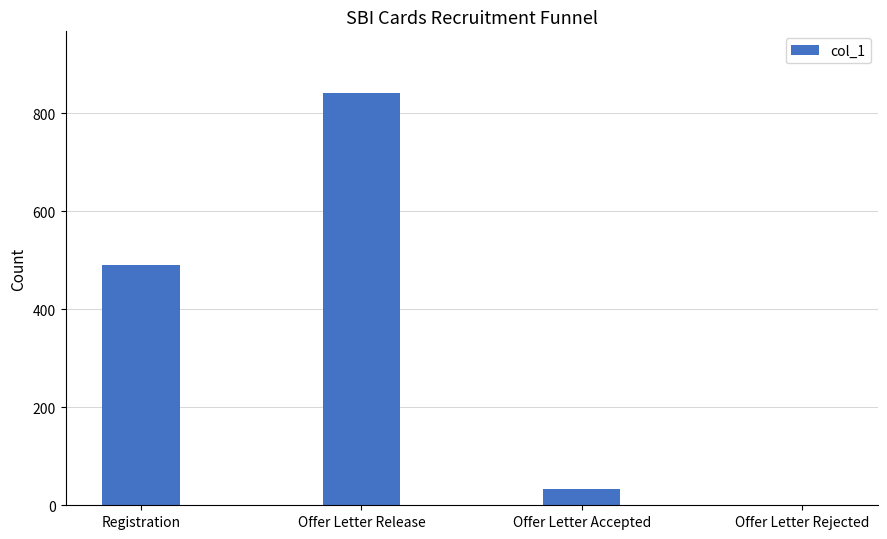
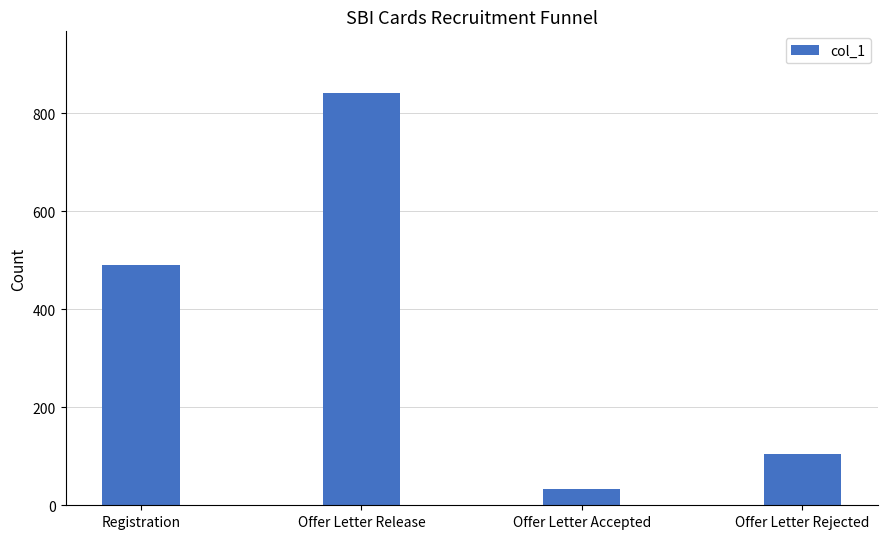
  {
    "Registration": 490,
    "Offer Letter Release": 840,
    "Offer Letter Accepted": 30,
-   "Offer Letter Rejected": 0
+   "Offer Letter Rejected": 110
  }
